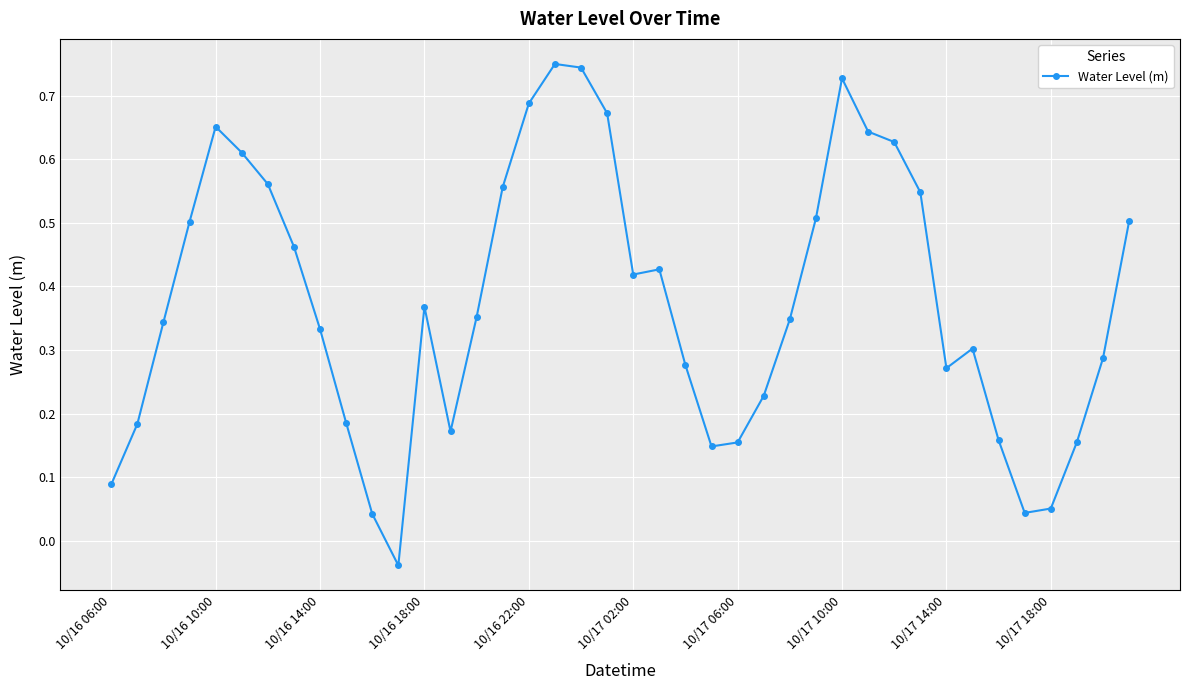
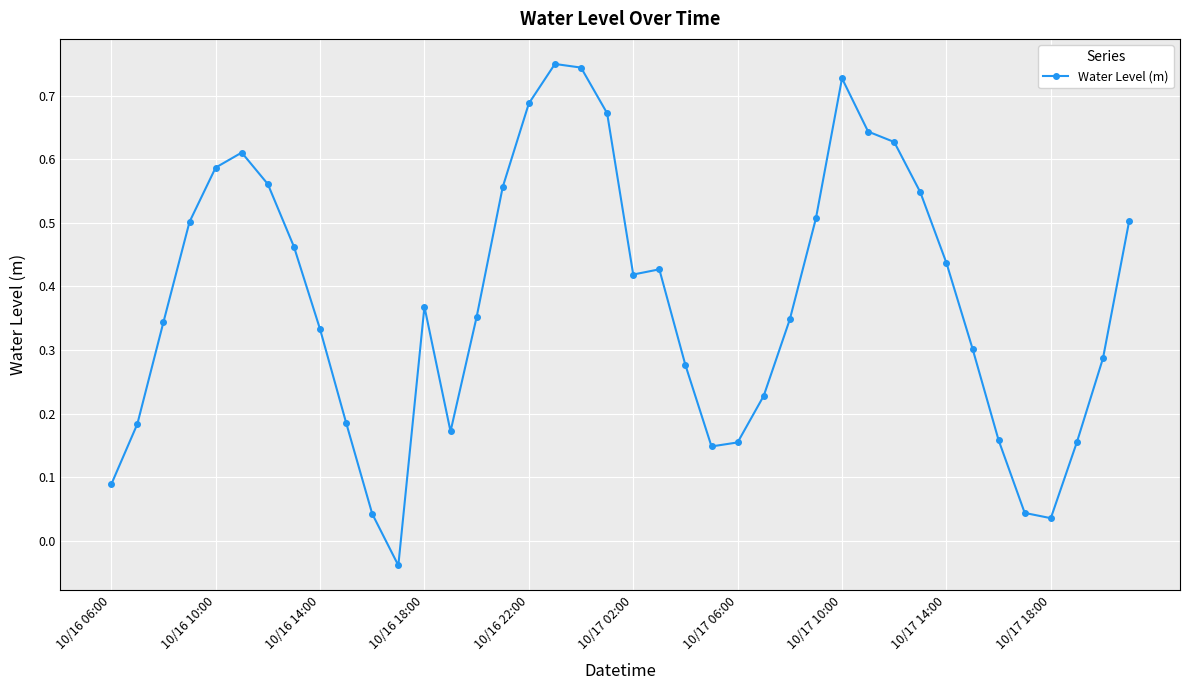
  {
    "10/16 06:00": 0.09,
-   "10/16 10:00": 0.65,
+   "10/16 10:00": 0.59,
    "10/16 14:00": 0.33,
    "10/16 18:00": 0.37,
    "10/16 22:00": 0.69,
    "10/17 02:00": 0.42,
    "10/17 06:00": 0.15,
    "10/17 10:00": 0.73,
-   "10/17 14:00": 0.27,
-   "10/17 18:00": 0.05
+   "10/17 14:00": 0.44,
+   "10/17 18:00": 0.04
  }
